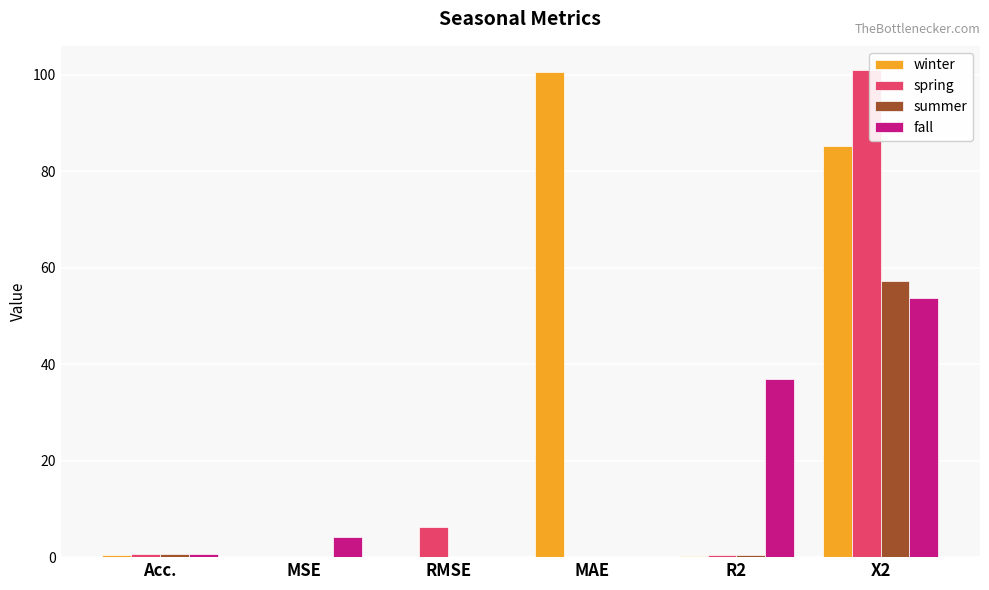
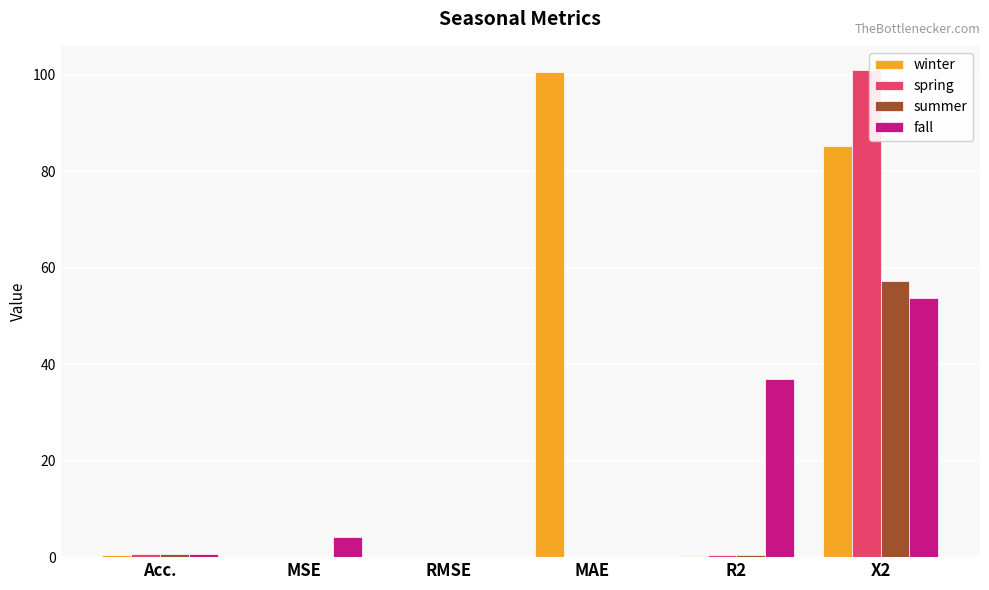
  {
    "winter": {
      "Acc.": 1,
      "MAE": 101,
      "X2": 85
    },
    "spring": {
      "Acc.": 1,
-     "RMSE": 6,
+     "RMSE": 0,
      "X2": 101
    },
    "summer": {
      "Acc.": 1,
      "X2": 57
    },
    "fall": {
      "Acc.": 1,
      "MSE": 4,
      "R2": 37,
      "X2": 54
    }
  }
